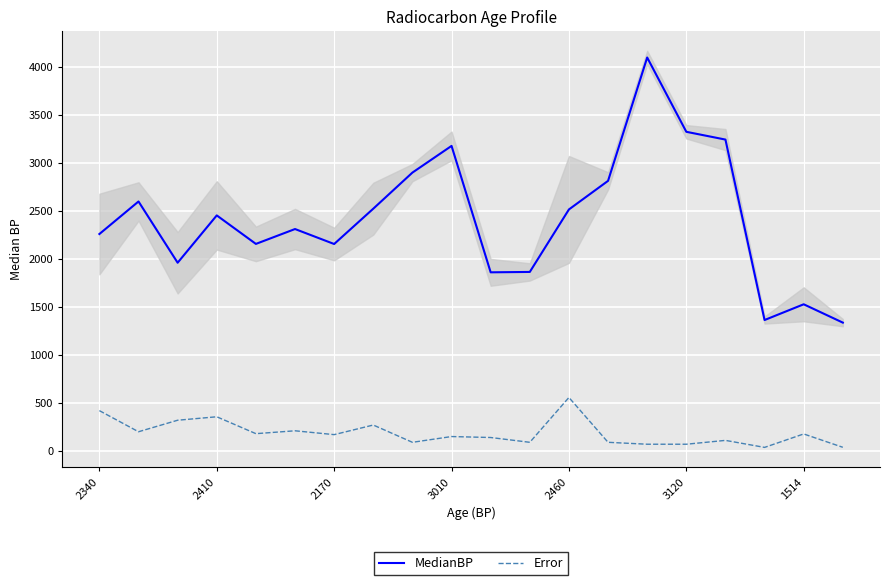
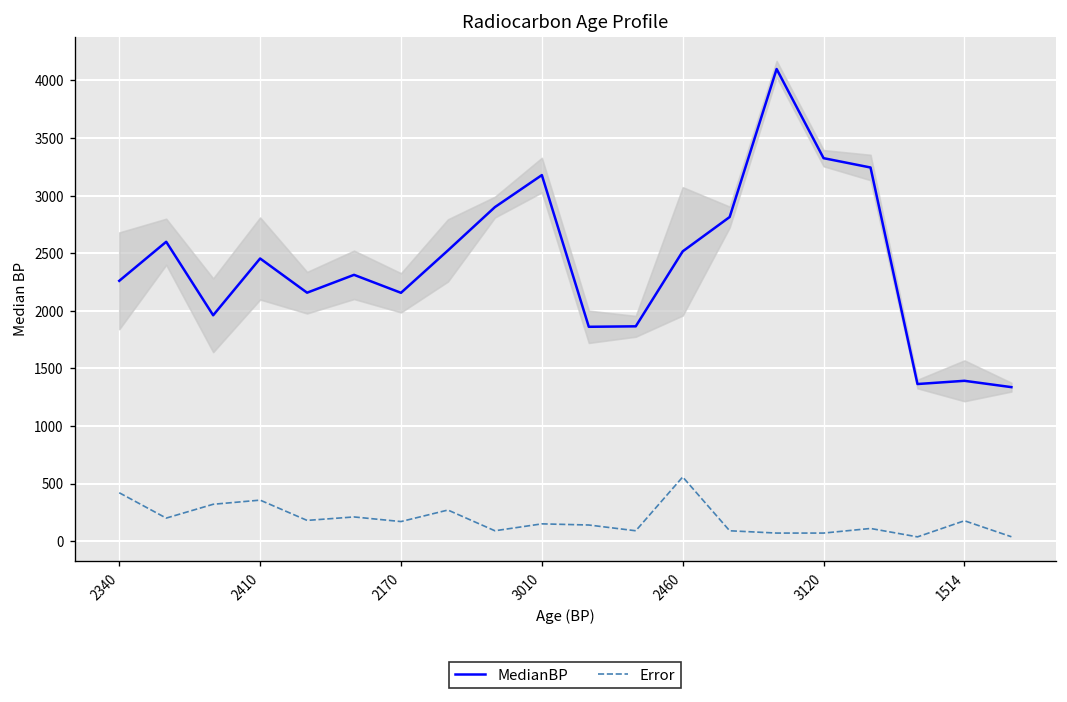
  {
    "MedianBP": {
      "2340": 2300,
      "2410": 2500,
      "2170": 2200,
      "3010": 3200,
      "2460": 2500,
      "3120": 3300,
-     "1514": 1500
+     "1514": 1400
    },
    "Error": {
      "2340": 400,
      "2410": 400,
      "2170": 200,
      "3010": 200,
      "2460": 600,
      "3120": 100,
      "1514": 200
    }
  }
